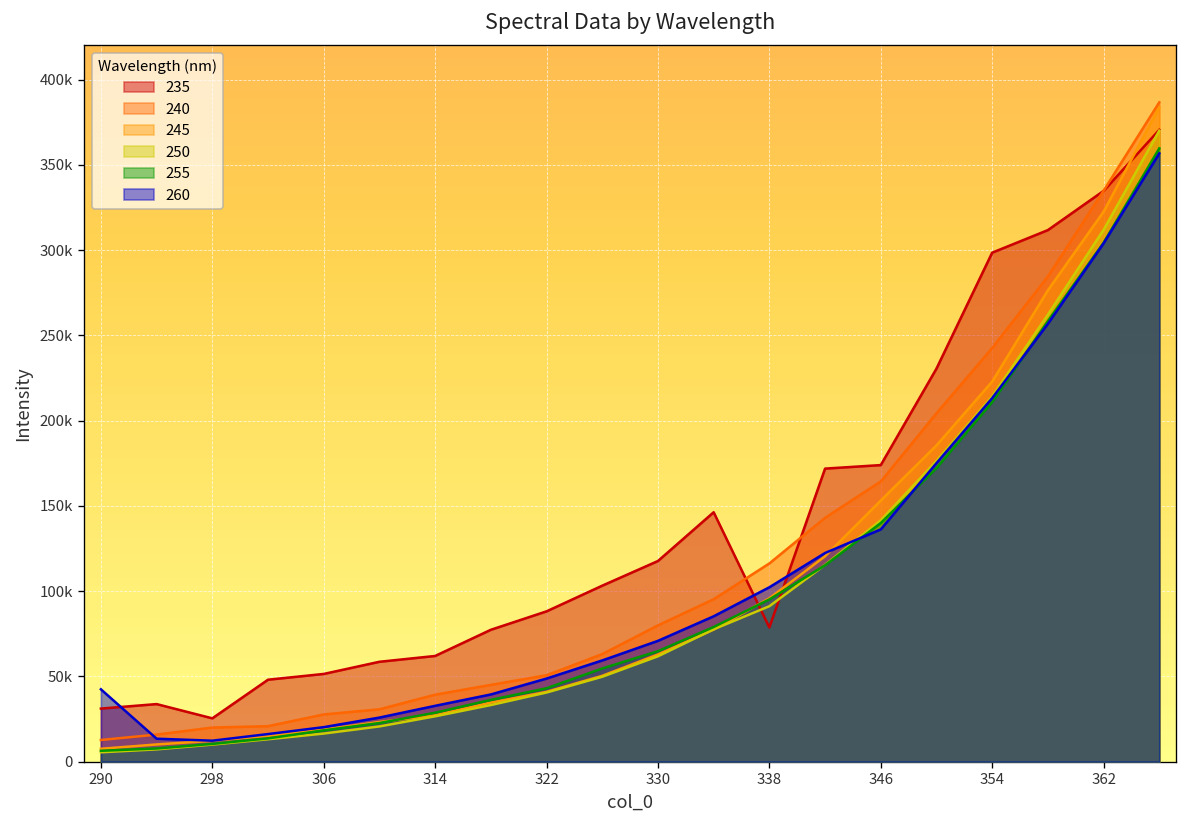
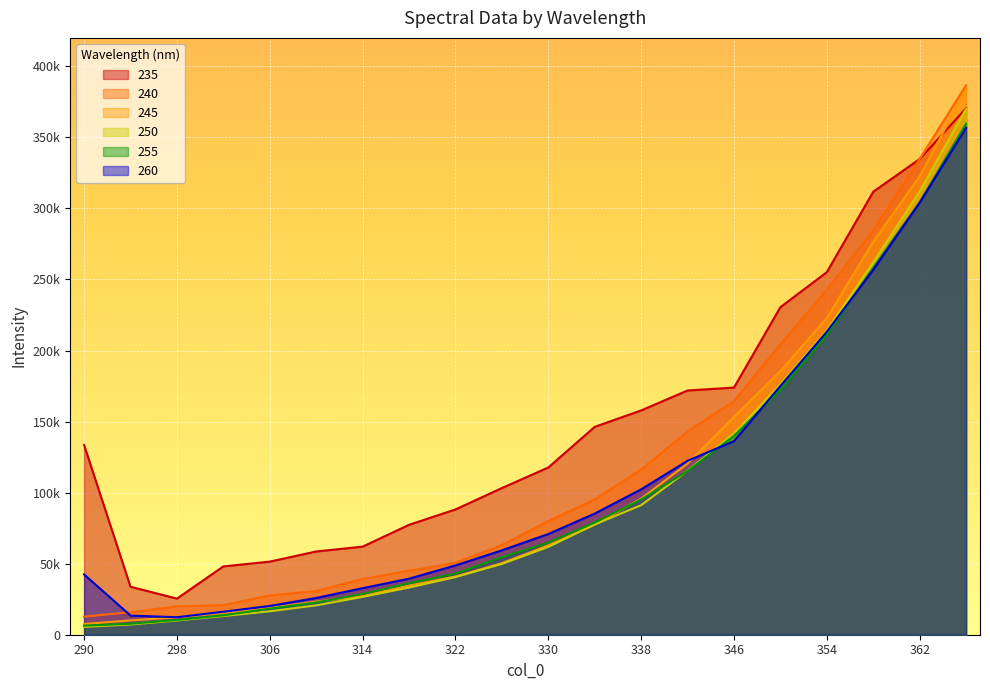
  {
    "235": {
-     "290": 31000,
+     "290": 134000,
      "298": 25000,
      "306": 51000,
      "314": 62000,
      "322": 88000,
      "330": 118000,
-     "338": 79000,
+     "338": 158000,
      "346": 174000,
-     "354": 298000
+     "354": 255000
    },
    "255": {
      "322": 43000,
      "330": 65000,
      "354": 211000
    },
    "260": {
      "290": 42000,
      "314": 33000,
      "322": 49000,
      "330": 71000,
      "338": 102000,
      "346": 136000
    }
  }
